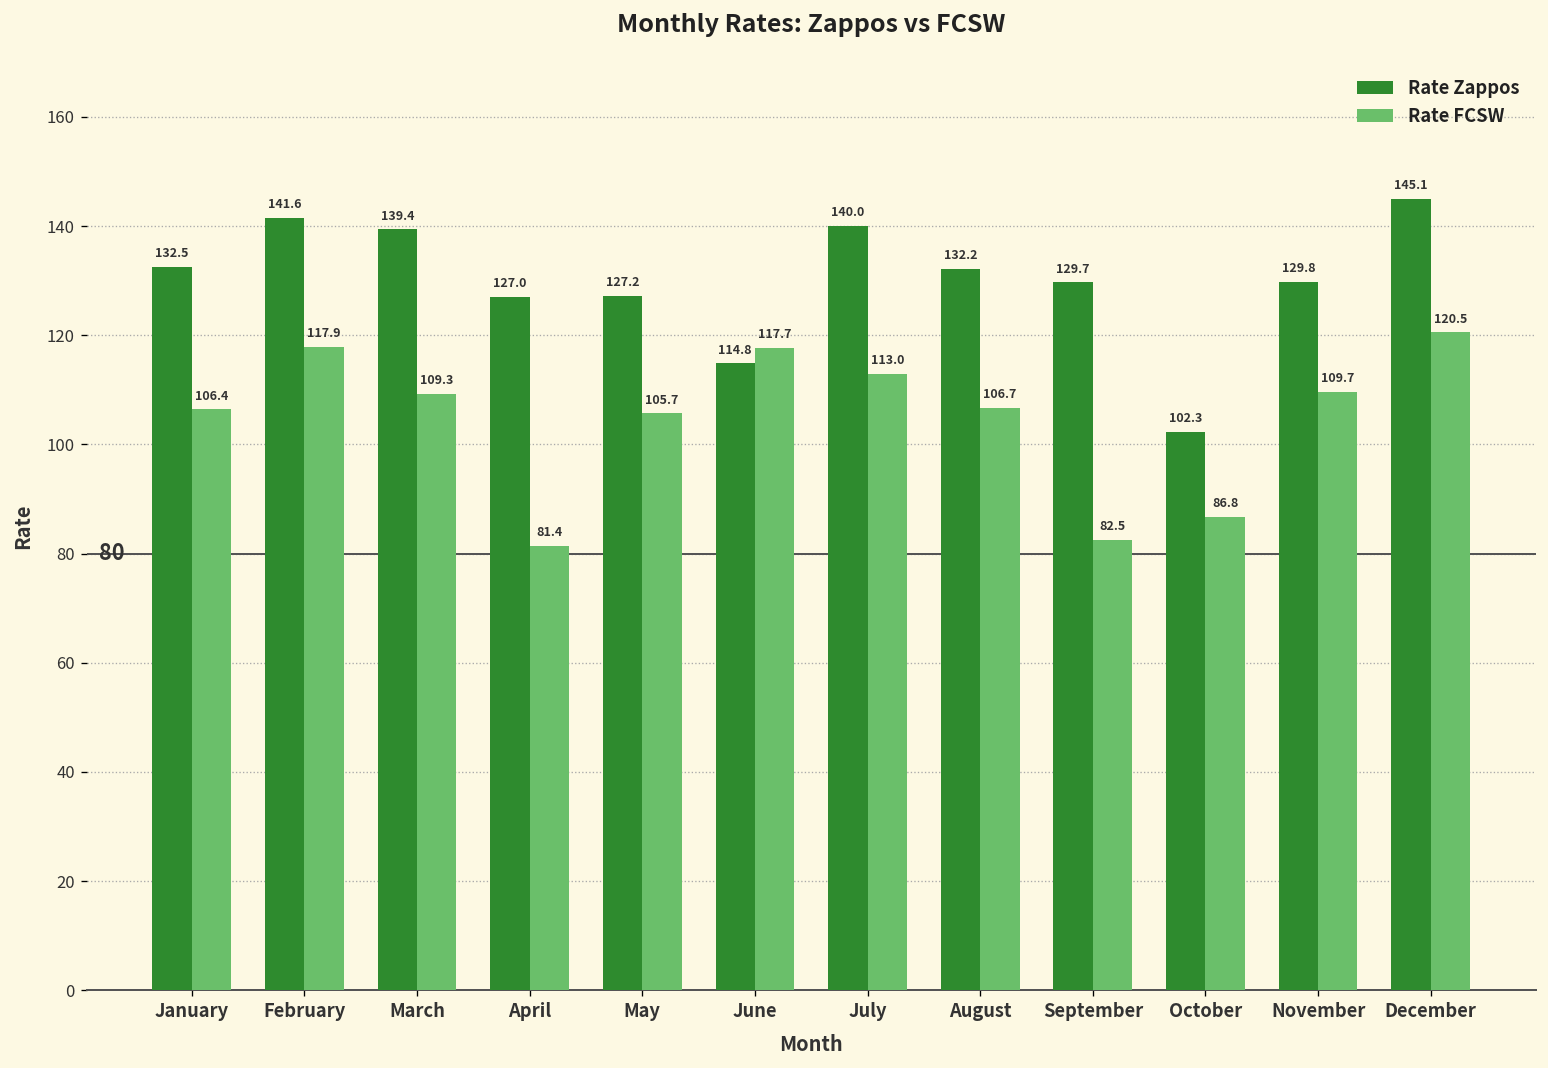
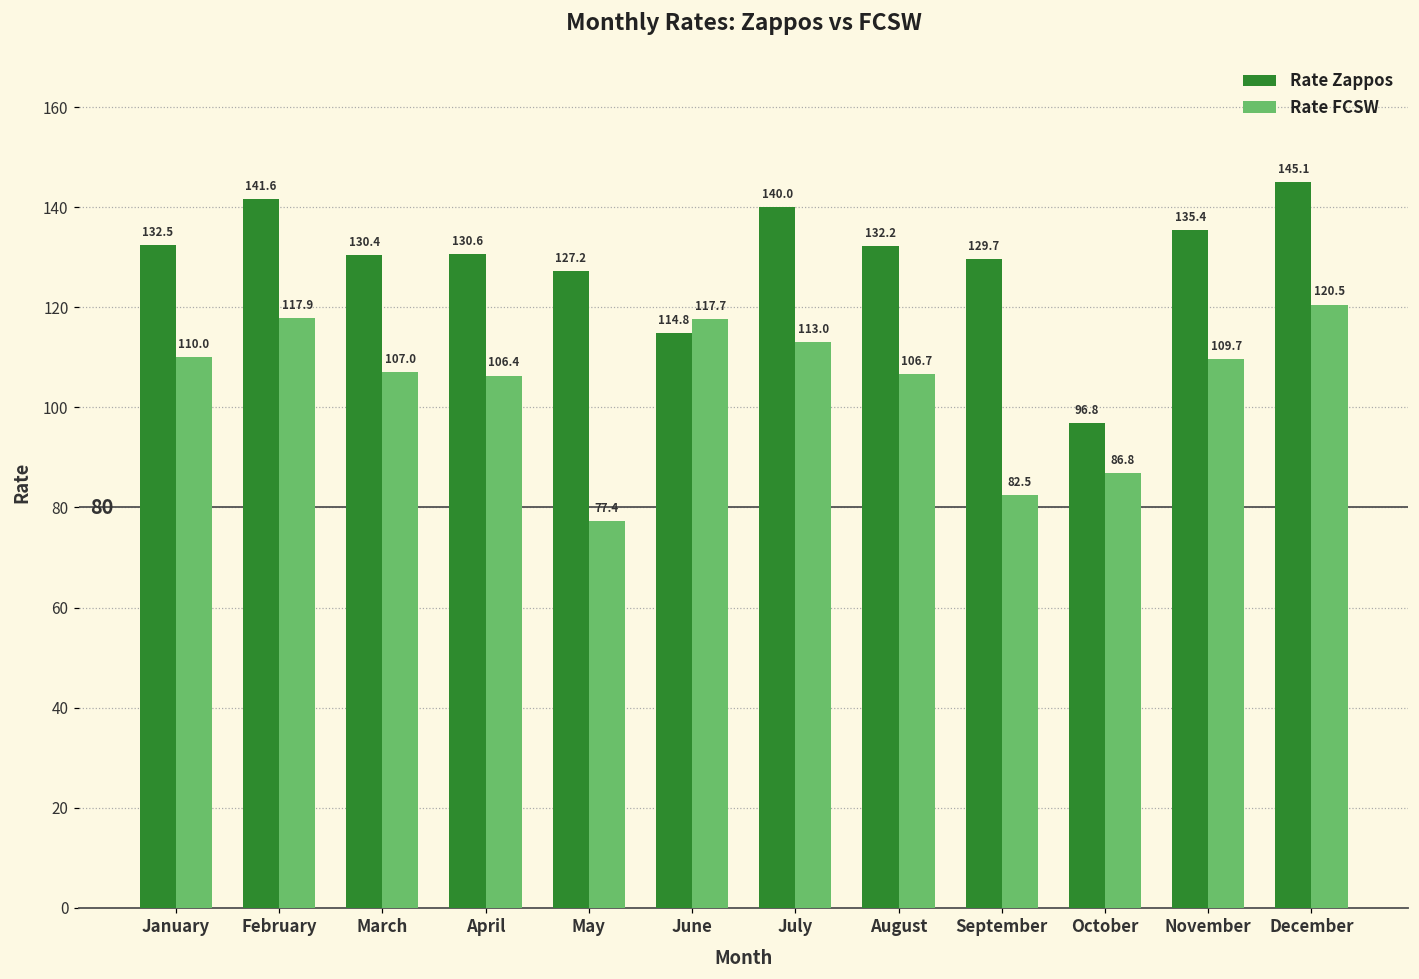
  {
    "Rate Zappos": {
      "January": 132.5,
      "February": 141.6,
-     "March": 139.4,
-     "April": 127.0,
+     "March": 130.4,
+     "April": 130.6,
      "May": 127.2,
      "June": 114.8,
      "July": 140.0,
      "August": 132.2,
      "September": 129.7,
-     "October": 102.3,
-     "November": 129.8,
+     "October": 96.8,
+     "November": 135.4,
      "December": 145.1
    },
    "Rate FCSW": {
-     "January": 106.4,
+     "January": 110.0,
      "February": 117.9,
-     "March": 109.3,
-     "April": 81.4,
-     "May": 105.7,
+     "March": 107.0,
+     "April": 106.4,
+     "May": 77.4,
      "June": 117.7,
      "July": 113.0,
      "August": 106.7,
      "September": 82.5,
      "October": 86.8,
      "November": 109.7,
      "December": 120.5
    }
  }
